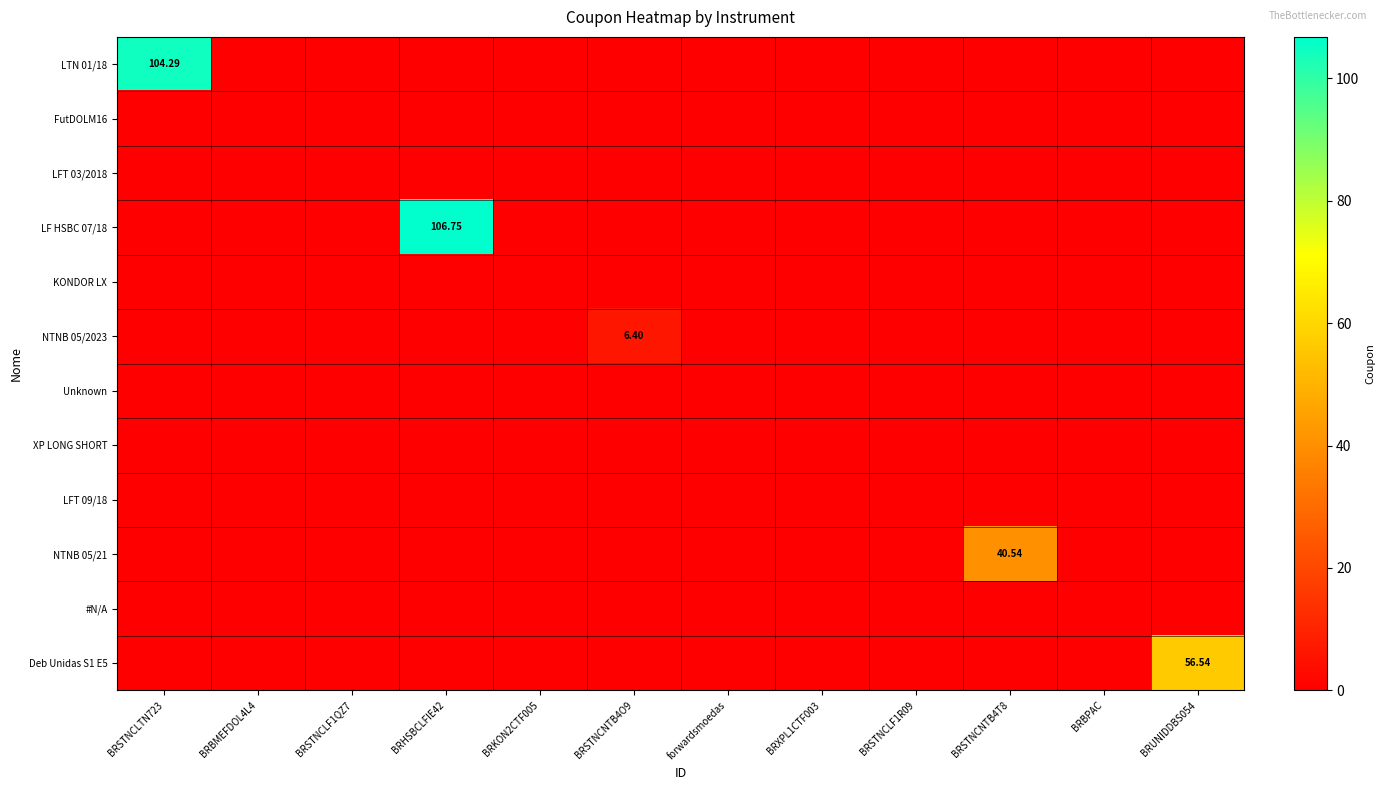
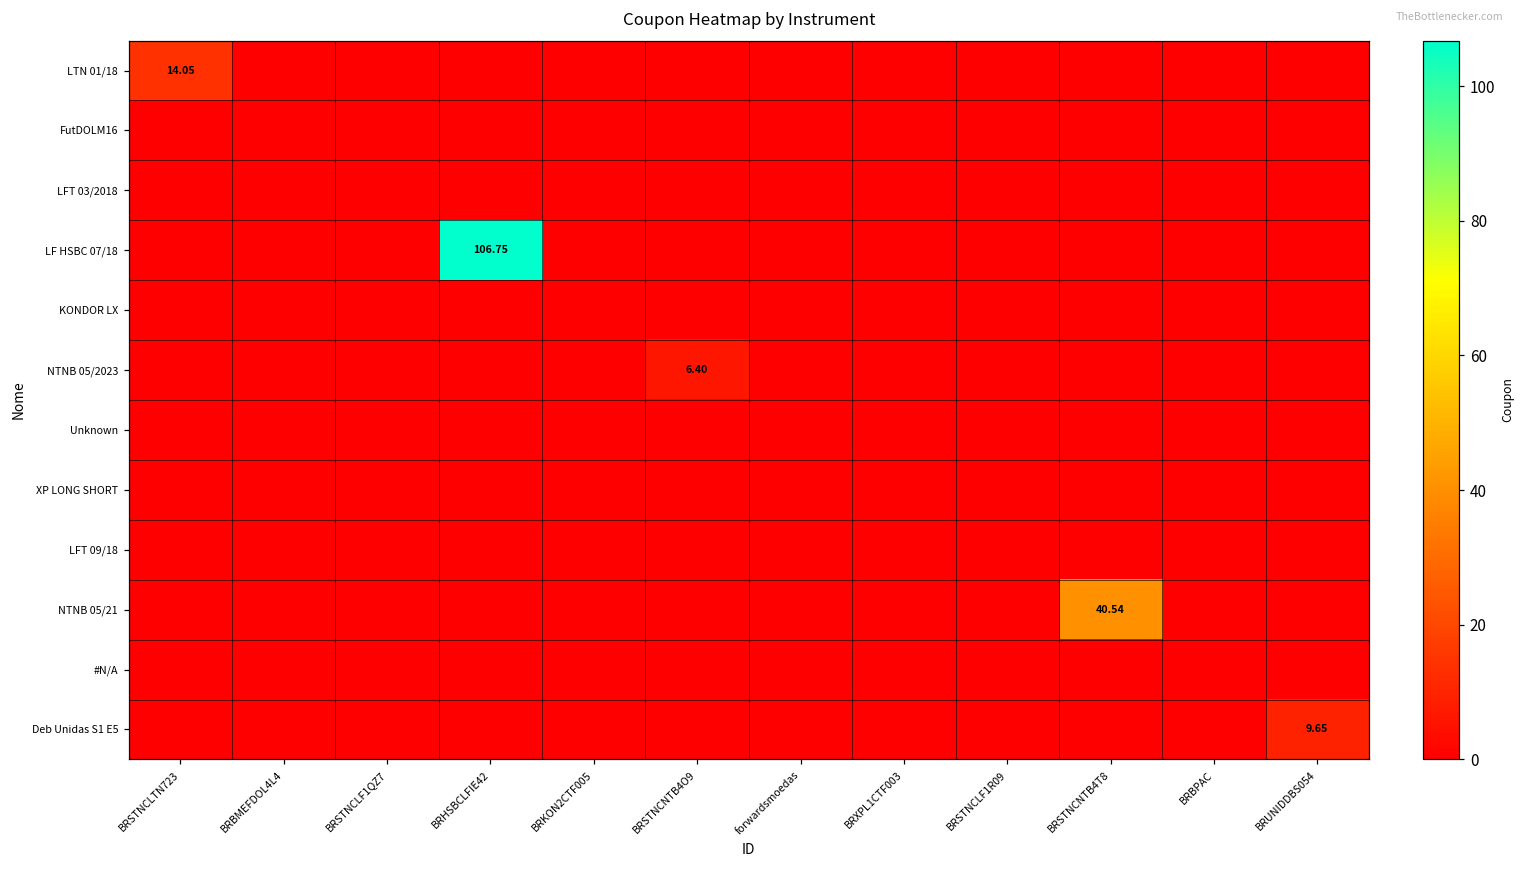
  {
    "LTN 01/18": {
-     "BRSTNCLTN723": 104.29
+     "BRSTNCLTN723": 14.05
    },
    "LF HSBC 07/18": {
      "BRHSBCLFIE42": 106.75
    },
    "NTNB 05/2023": {
      "BRSTNCNTB4O9": 6.40
    },
    "NTNB 05/21": {
      "BRSTNCNTB4T8": 40.54
    },
    "Deb Unidas S1 E5": {
-     "BRUNIDDBS054": 56.54
+     "BRUNIDDBS054": 9.65
    }
  }
